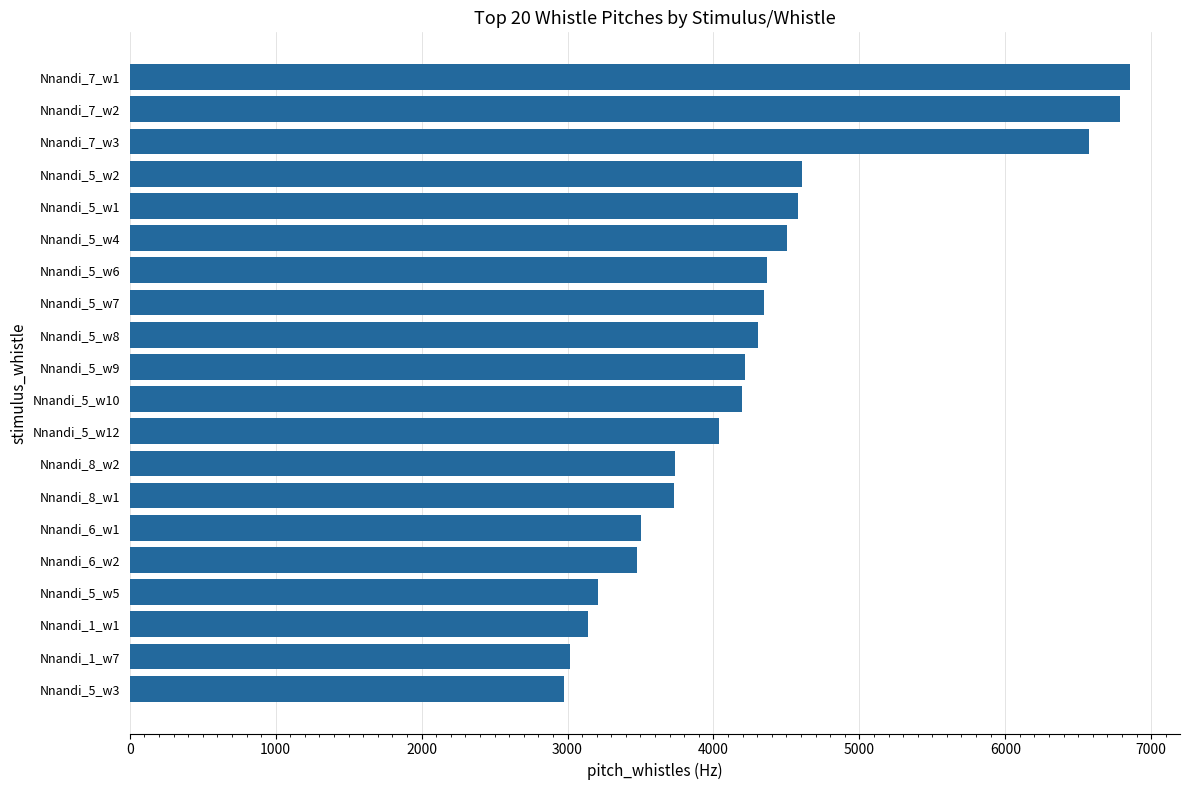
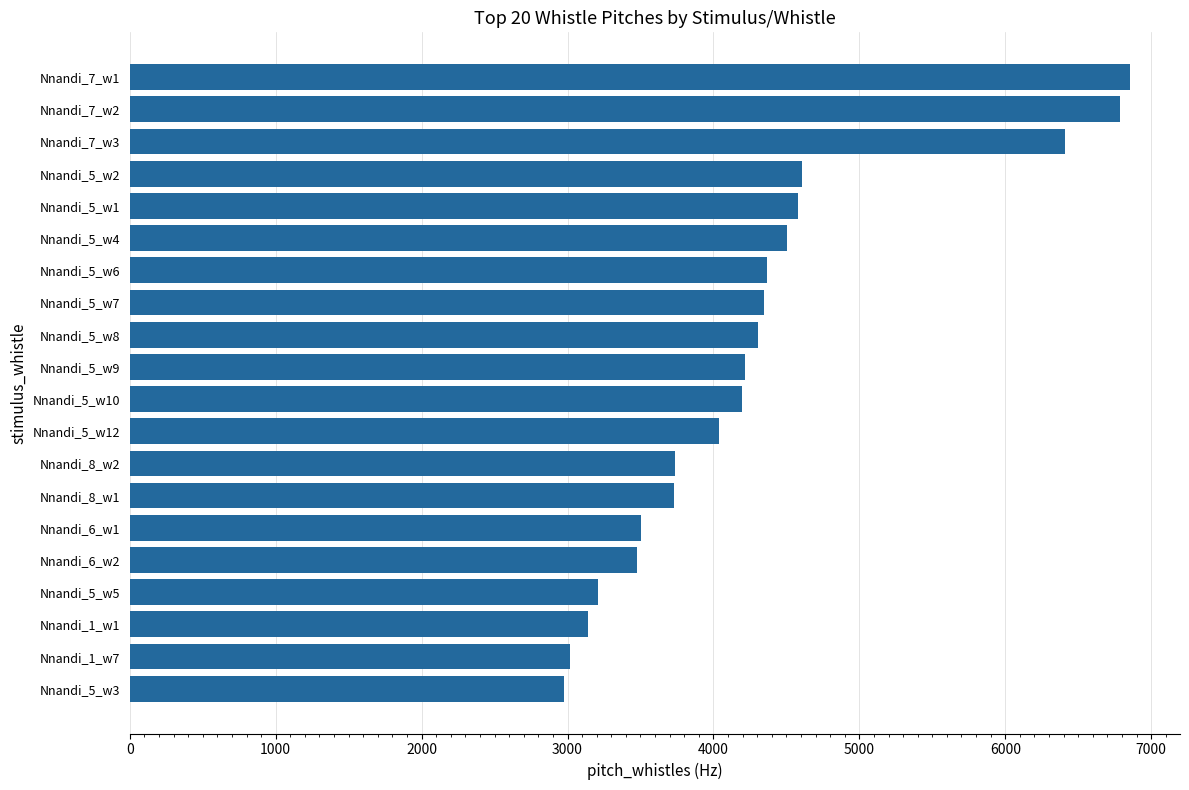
  {
    "Nnandi_7_w1": 6850,
    "Nnandi_7_w2": 6780,
-   "Nnandi_7_w3": 6570,
+   "Nnandi_7_w3": 6410,
    "Nnandi_5_w2": 4610,
    "Nnandi_5_w1": 4580,
    "Nnandi_5_w4": 4510,
    "Nnandi_5_w6": 4370,
    "Nnandi_5_w7": 4350,
    "Nnandi_5_w8": 4310,
    "Nnandi_5_w9": 4220,
    "Nnandi_5_w10": 4200,
    "Nnandi_5_w12": 4040,
    "Nnandi_8_w2": 3730,
    "Nnandi_8_w1": 3730,
    "Nnandi_6_w1": 3500,
    "Nnandi_6_w2": 3470,
    "Nnandi_5_w5": 3210,
    "Nnandi_1_w1": 3140,
    "Nnandi_1_w7": 3020,
    "Nnandi_5_w3": 2970
  }
